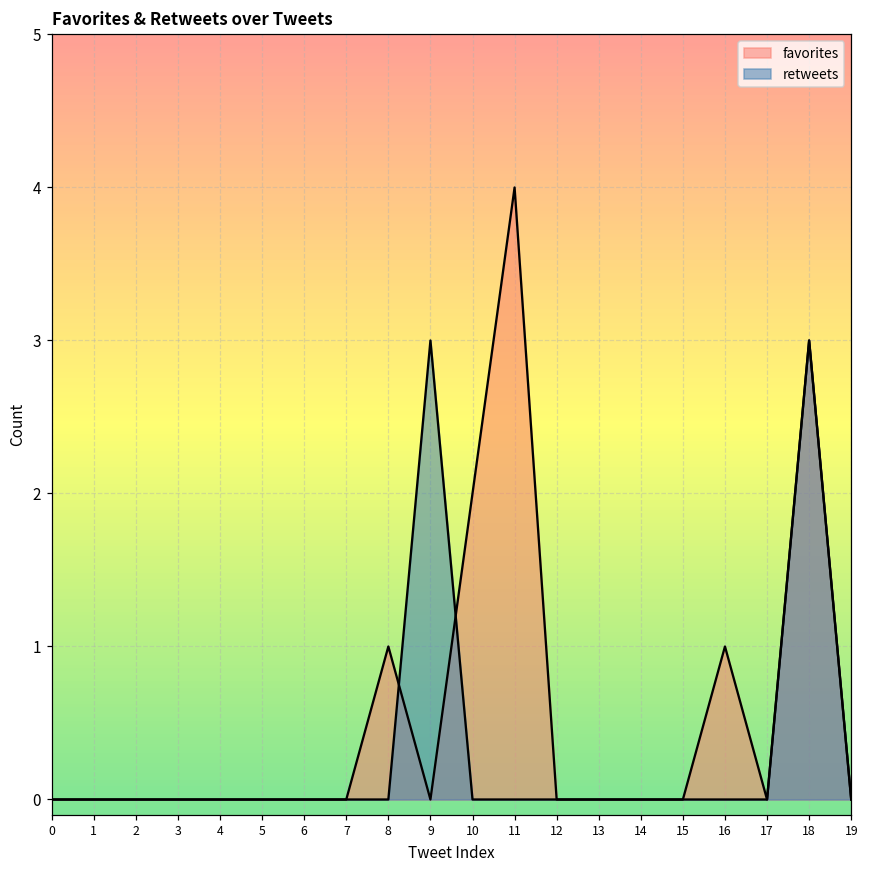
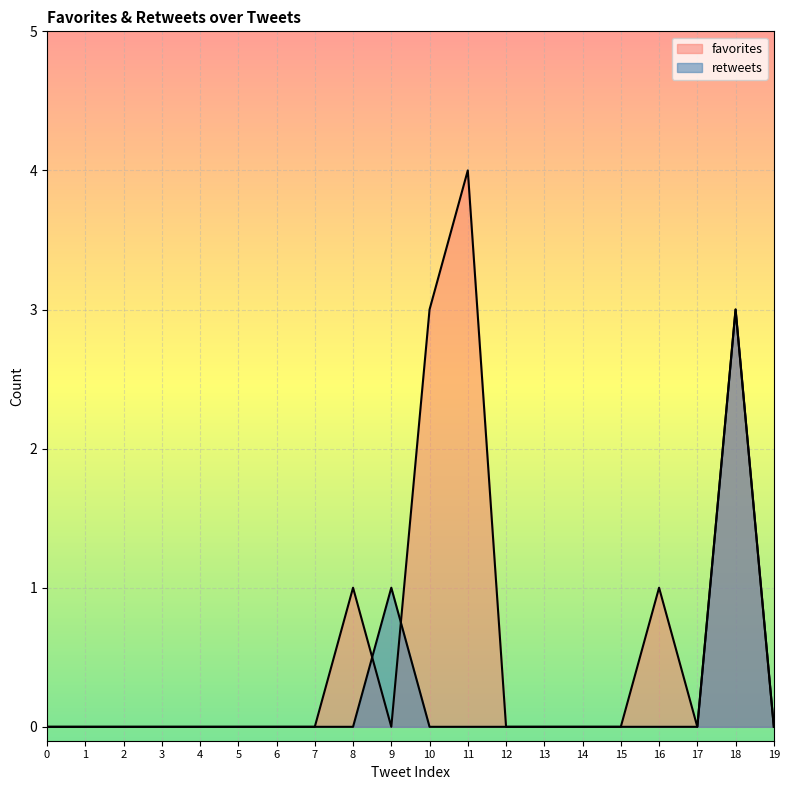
  {
    "favorites": {
      "8": 1,
      "9": 0,
-     "10": 2,
+     "10": 3,
      "11": 4,
      "16": 1
    },
    "retweets": {
      "8": 0,
-     "9": 3,
+     "9": 1,
      "10": 0,
      "11": 0,
      "16": 0
    }
  }
